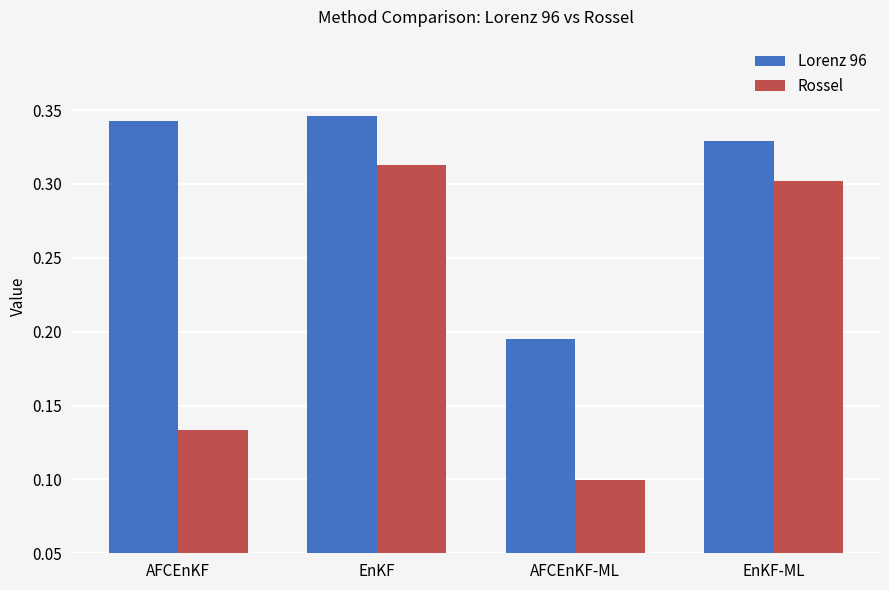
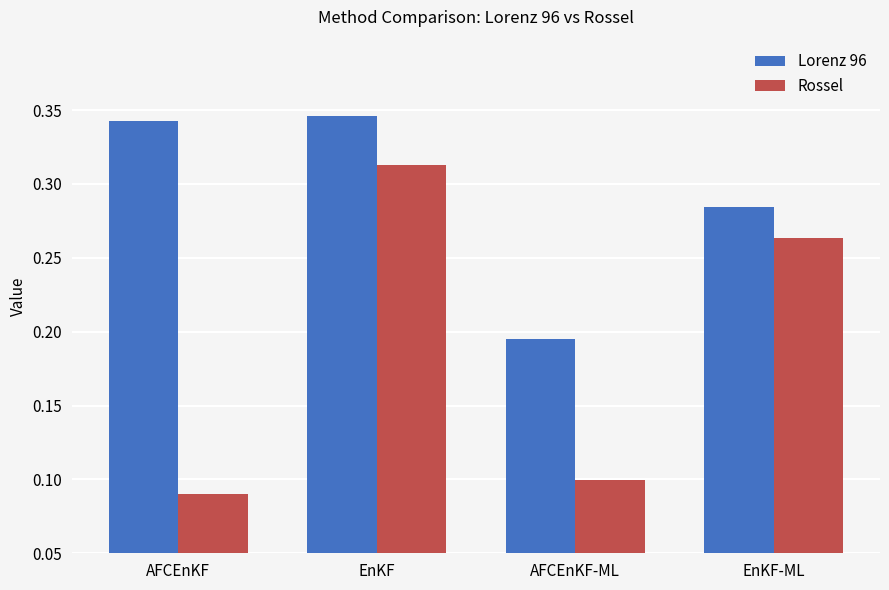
  {
    "Lorenz 96": {
      "AFCEnKF": 0.342,
      "EnKF": 0.346,
      "AFCEnKF-ML": 0.195,
-     "EnKF-ML": 0.329
+     "EnKF-ML": 0.284
    },
    "Rossel": {
-     "AFCEnKF": 0.134,
+     "AFCEnKF": 0.090,
      "EnKF": 0.313,
      "AFCEnKF-ML": 0.099,
-     "EnKF-ML": 0.302
+     "EnKF-ML": 0.263
    }
  }
